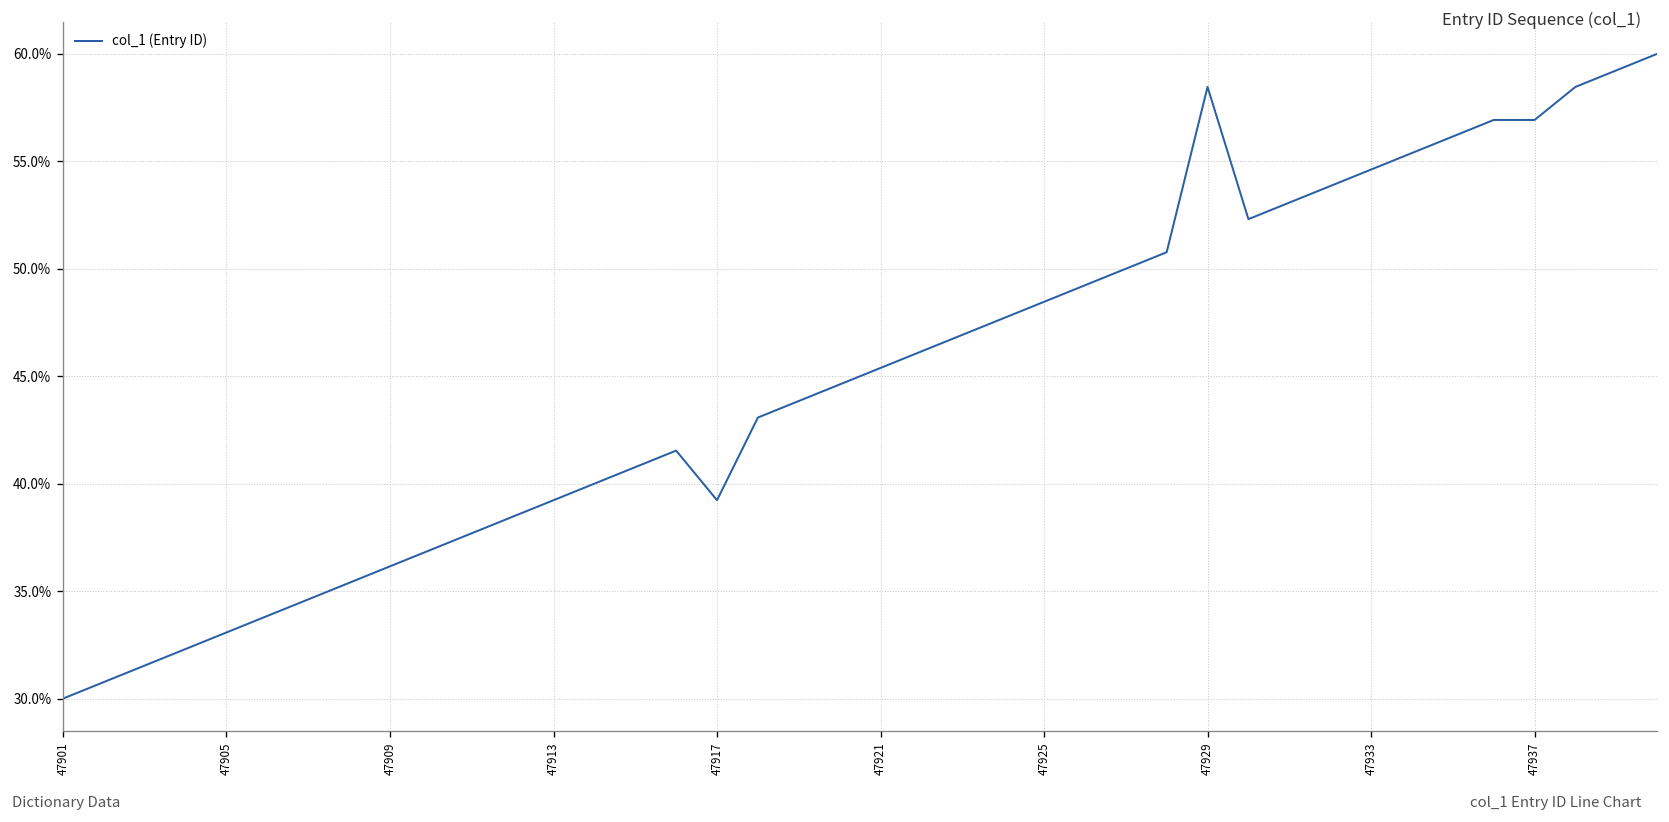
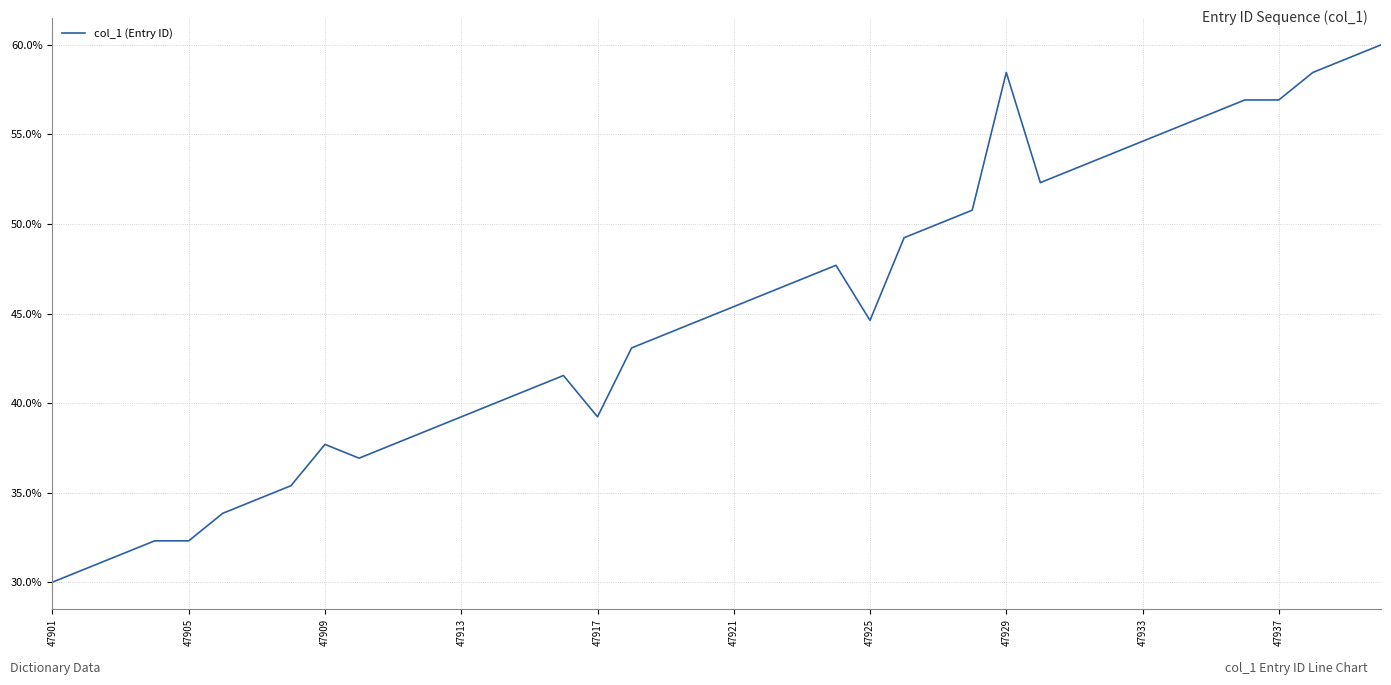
  {
    "47901": "30.0%",
-   "47905": "33.1%",
-   "47909": "36.2%",
+   "47905": "32.3%",
+   "47909": "37.7%",
    "47913": "39.2%",
    "47917": "39.2%",
    "47921": "45.4%",
-   "47925": "48.5%",
+   "47925": "44.6%",
    "47929": "58.5%",
    "47933": "54.6%",
    "47937": "56.9%"
  }
